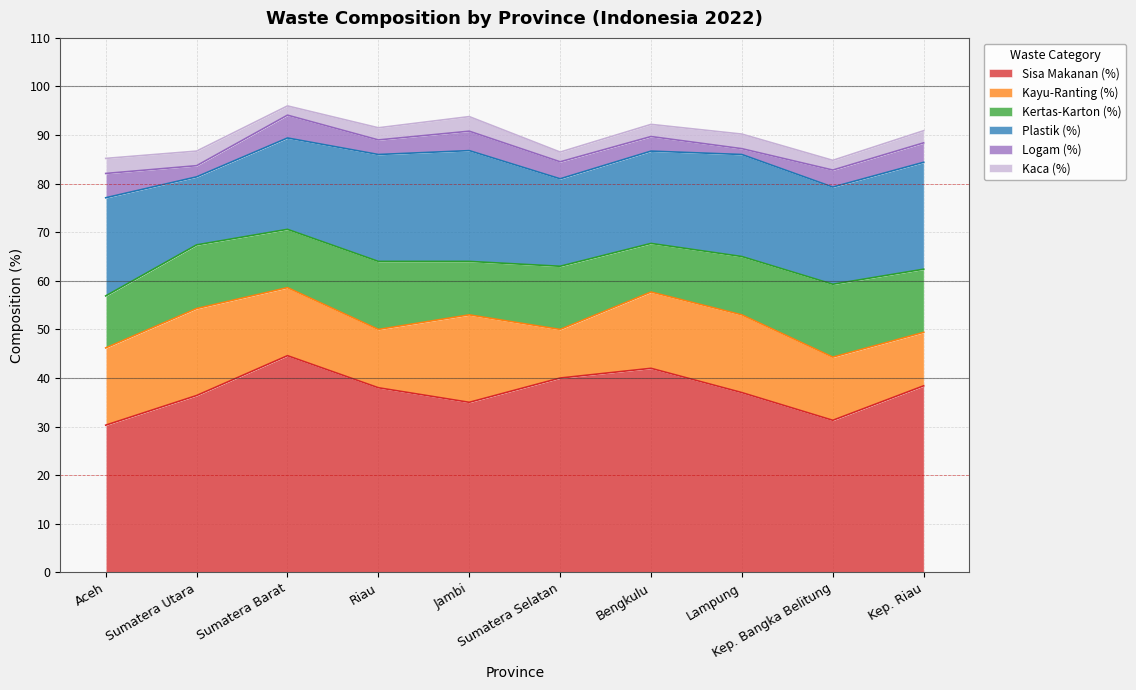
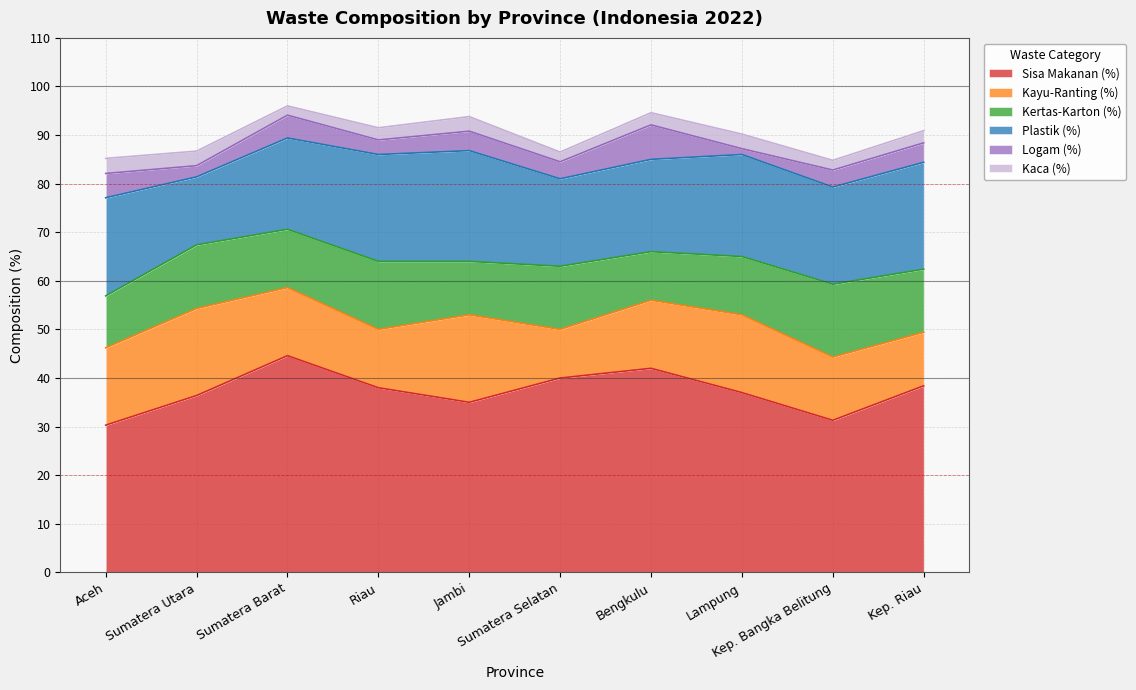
  {
    "Sisa Makanan (%)": {
      "Aceh": 30,
      "Sumatera Utara": 36,
      "Sumatera Barat": 45,
      "Riau": 38,
      "Jambi": 35,
      "Sumatera Selatan": 40,
      "Bengkulu": 42,
      "Lampung": 37,
      "Kep. Bangka Belitung": 31,
      "Kep. Riau": 38
    },
    "Kayu-Ranting (%)": {
      "Aceh": 16,
      "Sumatera Utara": 18,
      "Sumatera Barat": 14,
      "Riau": 12,
      "Jambi": 18,
      "Sumatera Selatan": 10,
-     "Bengkulu": 16,
+     "Bengkulu": 14,
      "Lampung": 16,
      "Kep. Bangka Belitung": 13,
      "Kep. Riau": 11
    },
    "Kertas-Karton (%)": {
      "Aceh": 11,
      "Sumatera Utara": 13,
      "Sumatera Barat": 12,
      "Riau": 14,
      "Jambi": 11,
      "Sumatera Selatan": 13,
      "Bengkulu": 10,
      "Lampung": 12,
      "Kep. Bangka Belitung": 15,
      "Kep. Riau": 13
    },
    "Plastik (%)": {
      "Aceh": 20,
      "Sumatera Utara": 14,
      "Sumatera Barat": 19,
      "Riau": 22,
      "Jambi": 23,
      "Sumatera Selatan": 18,
      "Bengkulu": 19,
      "Lampung": 21,
      "Kep. Bangka Belitung": 20,
      "Kep. Riau": 22
    },
    "Logam (%)": {
      "Aceh": 5,
      "Sumatera Utara": 2,
      "Sumatera Barat": 5,
      "Riau": 3,
      "Jambi": 4,
      "Sumatera Selatan": 4,
-     "Bengkulu": 3,
+     "Bengkulu": 7,
      "Lampung": 1,
      "Kep. Bangka Belitung": 4,
      "Kep. Riau": 4
    },
    "Kaca (%)": {
      "Aceh": 3,
      "Sumatera Utara": 3,
      "Sumatera Barat": 2,
      "Riau": 3,
      "Jambi": 3,
      "Sumatera Selatan": 2,
      "Bengkulu": 3,
      "Lampung": 3,
      "Kep. Bangka Belitung": 2,
      "Kep. Riau": 3
    }
  }
